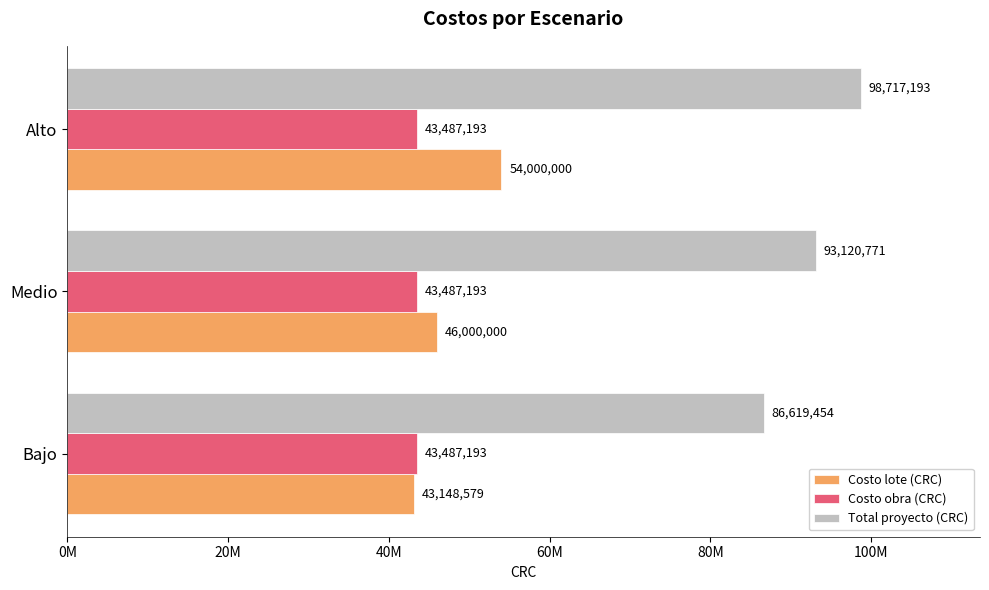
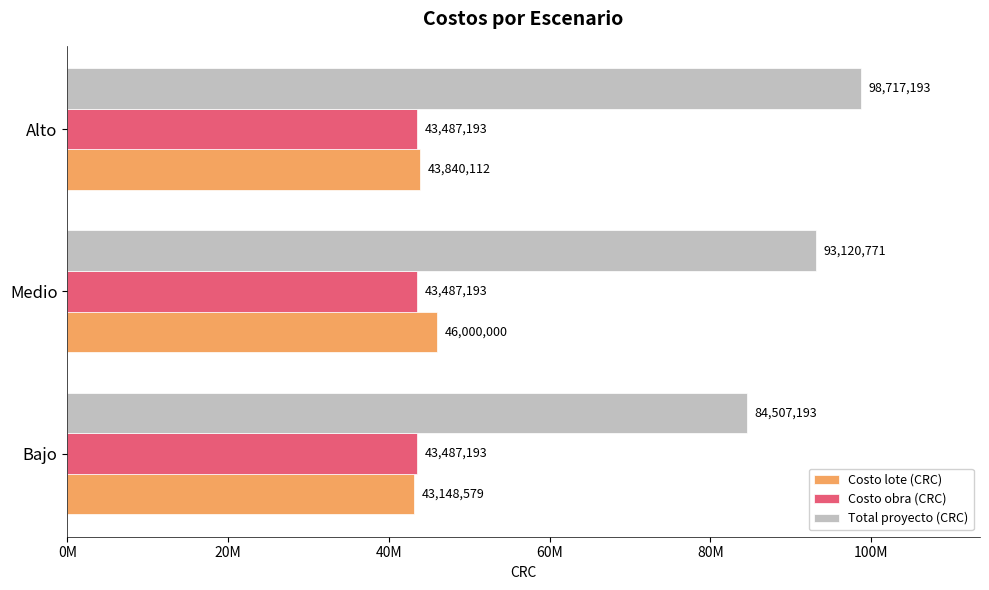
  {
    "Costo lote (CRC)": {
-     "Alto": "54,000,000",
+     "Alto": "43,840,112",
      "Medio": "46,000,000",
      "Bajo": "43,148,579"
    },
    "Costo obra (CRC)": {
      "Alto": "43,487,193",
      "Medio": "43,487,193",
      "Bajo": "43,487,193"
    },
    "Total proyecto (CRC)": {
      "Alto": "98,717,193",
      "Medio": "93,120,771",
-     "Bajo": "86,619,454"
+     "Bajo": "84,507,193"
    }
  }
